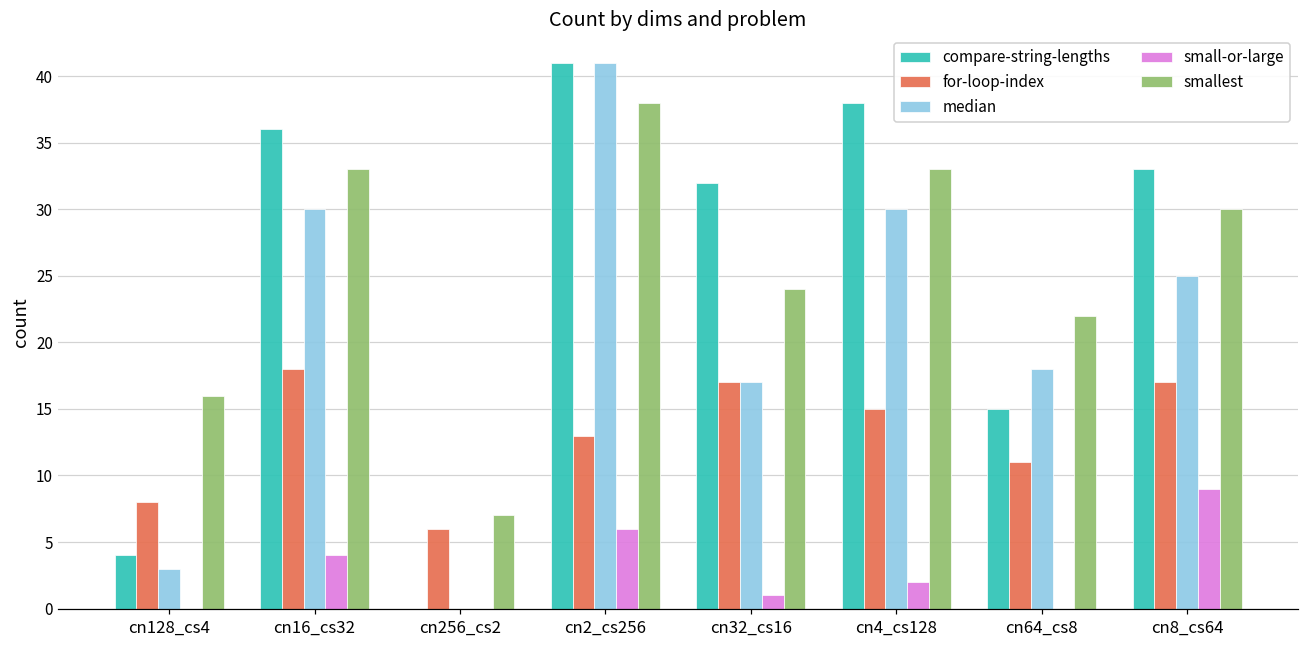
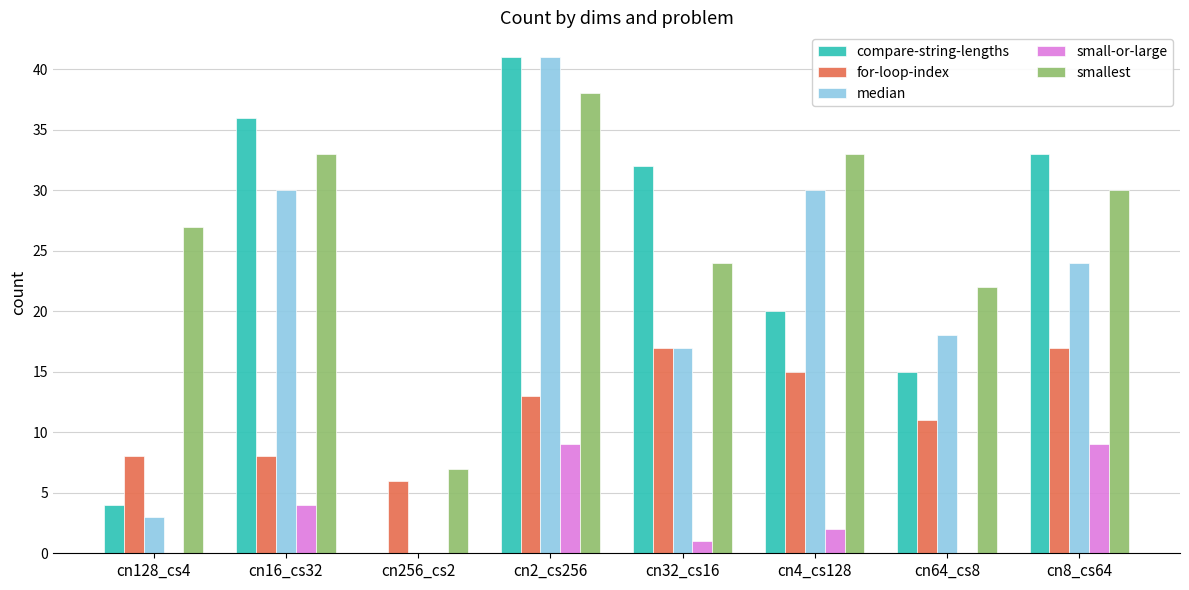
  {
    "compare-string-lengths": {
      "cn128_cs4": 4,
      "cn16_cs32": 36,
      "cn256_cs2": 0,
      "cn2_cs256": 41,
      "cn32_cs16": 32,
-     "cn4_cs128": 38,
+     "cn4_cs128": 20,
      "cn64_cs8": 15,
      "cn8_cs64": 33
    },
    "for-loop-index": {
      "cn128_cs4": 8,
-     "cn16_cs32": 18,
+     "cn16_cs32": 8,
      "cn256_cs2": 6,
      "cn2_cs256": 13,
      "cn32_cs16": 17,
      "cn4_cs128": 15,
      "cn64_cs8": 11,
      "cn8_cs64": 17
    },
    "median": {
      "cn128_cs4": 3,
      "cn16_cs32": 30,
      "cn256_cs2": 0,
      "cn2_cs256": 41,
      "cn32_cs16": 17,
      "cn4_cs128": 30,
      "cn64_cs8": 18,
-     "cn8_cs64": 25
+     "cn8_cs64": 24
    },
    "small-or-large": {
      "cn128_cs4": 0,
      "cn16_cs32": 4,
      "cn256_cs2": 0,
-     "cn2_cs256": 6,
+     "cn2_cs256": 9,
      "cn32_cs16": 1,
      "cn4_cs128": 2,
      "cn64_cs8": 0,
      "cn8_cs64": 9
    },
    "smallest": {
-     "cn128_cs4": 16,
+     "cn128_cs4": 27,
      "cn16_cs32": 33,
      "cn256_cs2": 7,
      "cn2_cs256": 38,
      "cn32_cs16": 24,
      "cn4_cs128": 33,
      "cn64_cs8": 22,
      "cn8_cs64": 30
    }
  }
